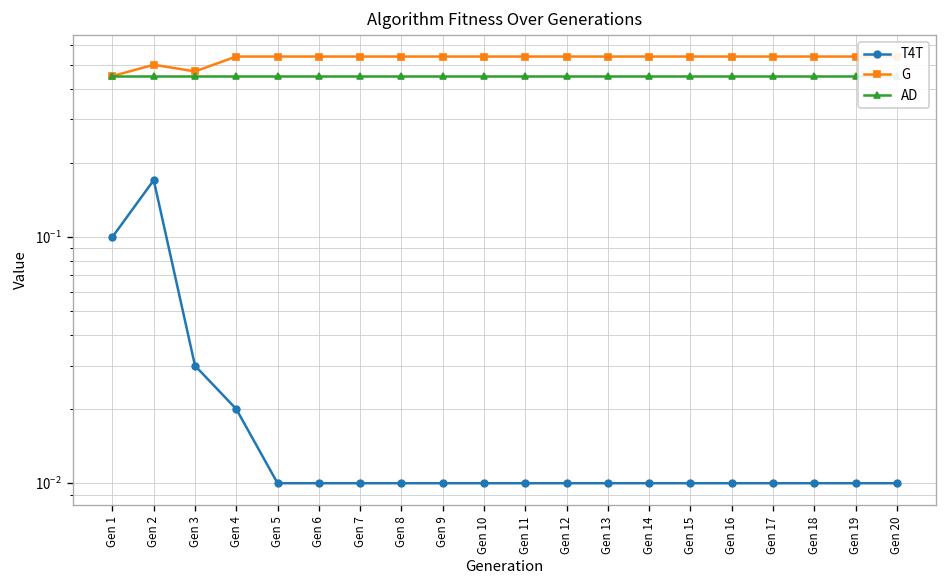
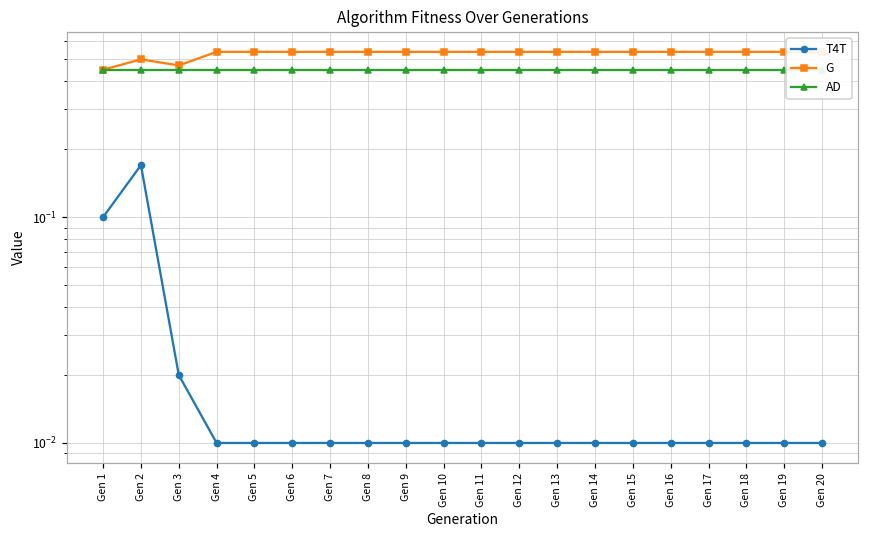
  {
    "T4T": {
      "Gen 1": 0.10,
      "Gen 2": 0.17,
-     "Gen 3": 0.03,
-     "Gen 4": 0.02,
+     "Gen 3": 0.02,
+     "Gen 4": 0.01,
      "Gen 5": 0.01,
      "Gen 6": 0.01,
      "Gen 7": 0.01,
      "Gen 8": 0.01,
      "Gen 9": 0.01,
      "Gen 10": 0.01,
      "Gen 11": 0.01,
      "Gen 12": 0.01,
      "Gen 13": 0.01,
      "Gen 14": 0.01,
      "Gen 15": 0.01,
      "Gen 16": 0.01,
      "Gen 17": 0.01,
      "Gen 18": 0.01,
      "Gen 19": 0.01,
      "Gen 20": 0.01
    },
    "G": {
      "Gen 2": 0.50,
      "Gen 3": 0.47,
      "Gen 4": 0.54,
      "Gen 5": 0.54,
      "Gen 6": 0.54,
      "Gen 7": 0.54,
      "Gen 8": 0.54,
      "Gen 9": 0.54,
      "Gen 10": 0.54,
      "Gen 11": 0.54,
      "Gen 12": 0.54,
      "Gen 13": 0.54,
      "Gen 14": 0.54,
      "Gen 15": 0.54,
      "Gen 16": 0.54,
      "Gen 17": 0.54,
      "Gen 18": 0.54,
      "Gen 19": 0.54
    },
    "AD": {
      "Gen 2": 0.45,
      "Gen 3": 0.45,
      "Gen 4": 0.45,
      "Gen 5": 0.45,
      "Gen 6": 0.45,
      "Gen 7": 0.45,
      "Gen 8": 0.45,
      "Gen 9": 0.45,
      "Gen 10": 0.45,
      "Gen 11": 0.45,
      "Gen 12": 0.45,
      "Gen 13": 0.45,
      "Gen 14": 0.45,
      "Gen 15": 0.45,
      "Gen 16": 0.45,
      "Gen 17": 0.45,
      "Gen 18": 0.45,
      "Gen 19": 0.45
    }
  }
